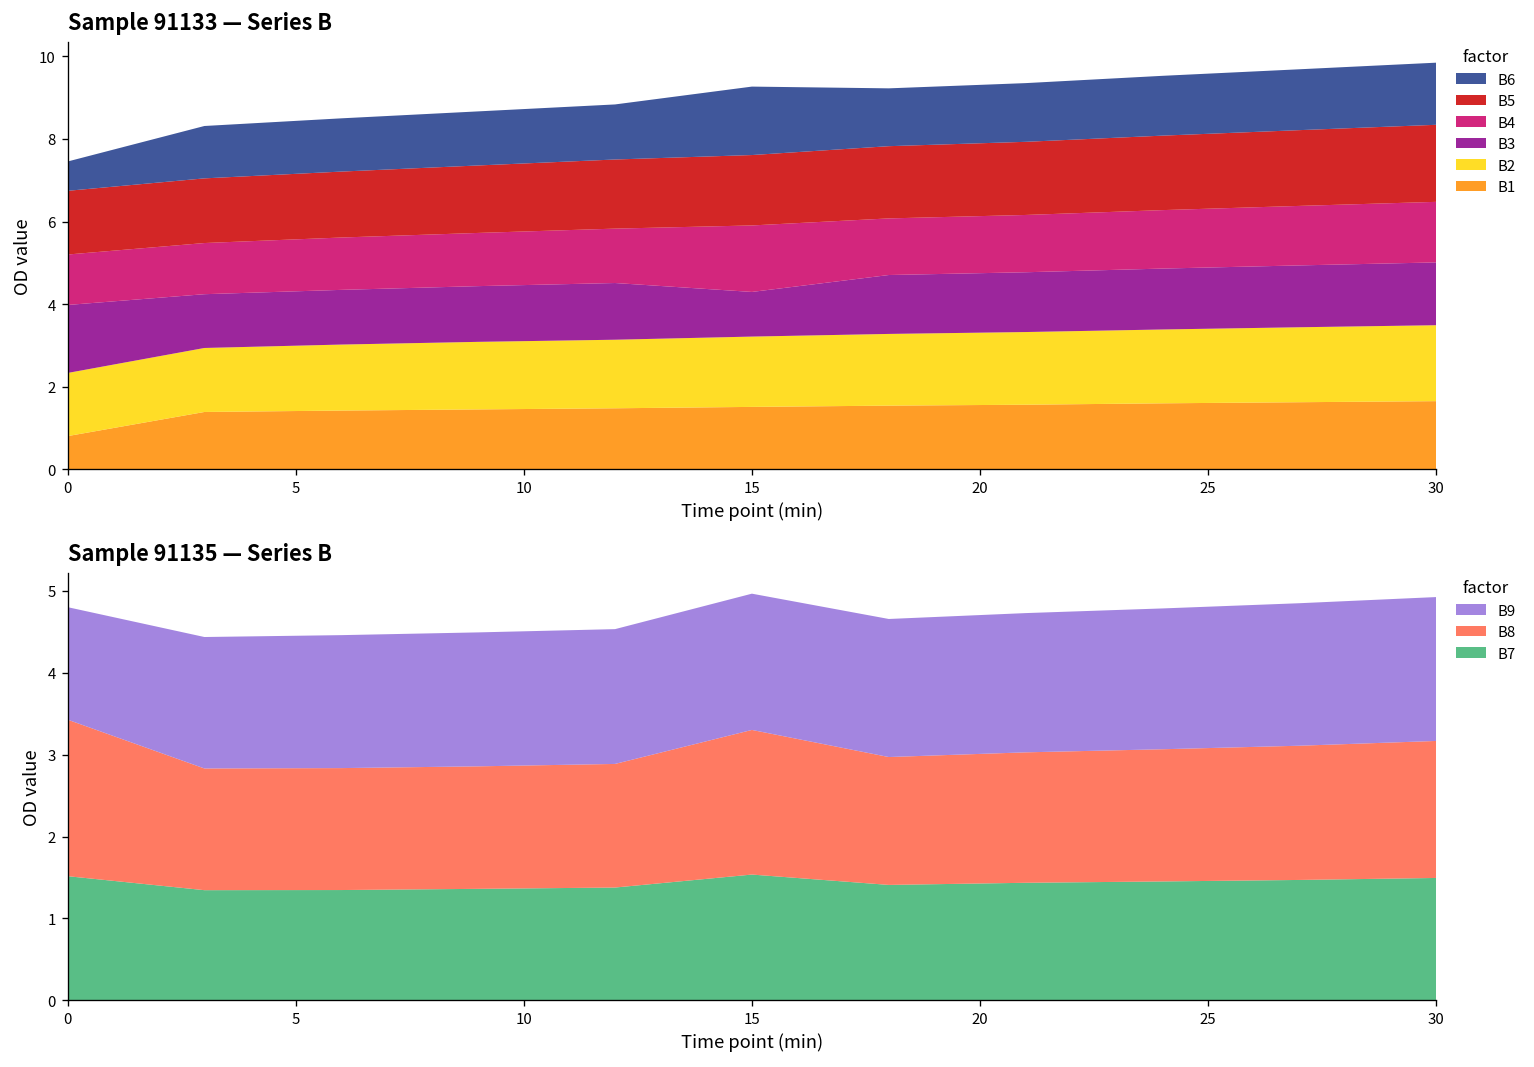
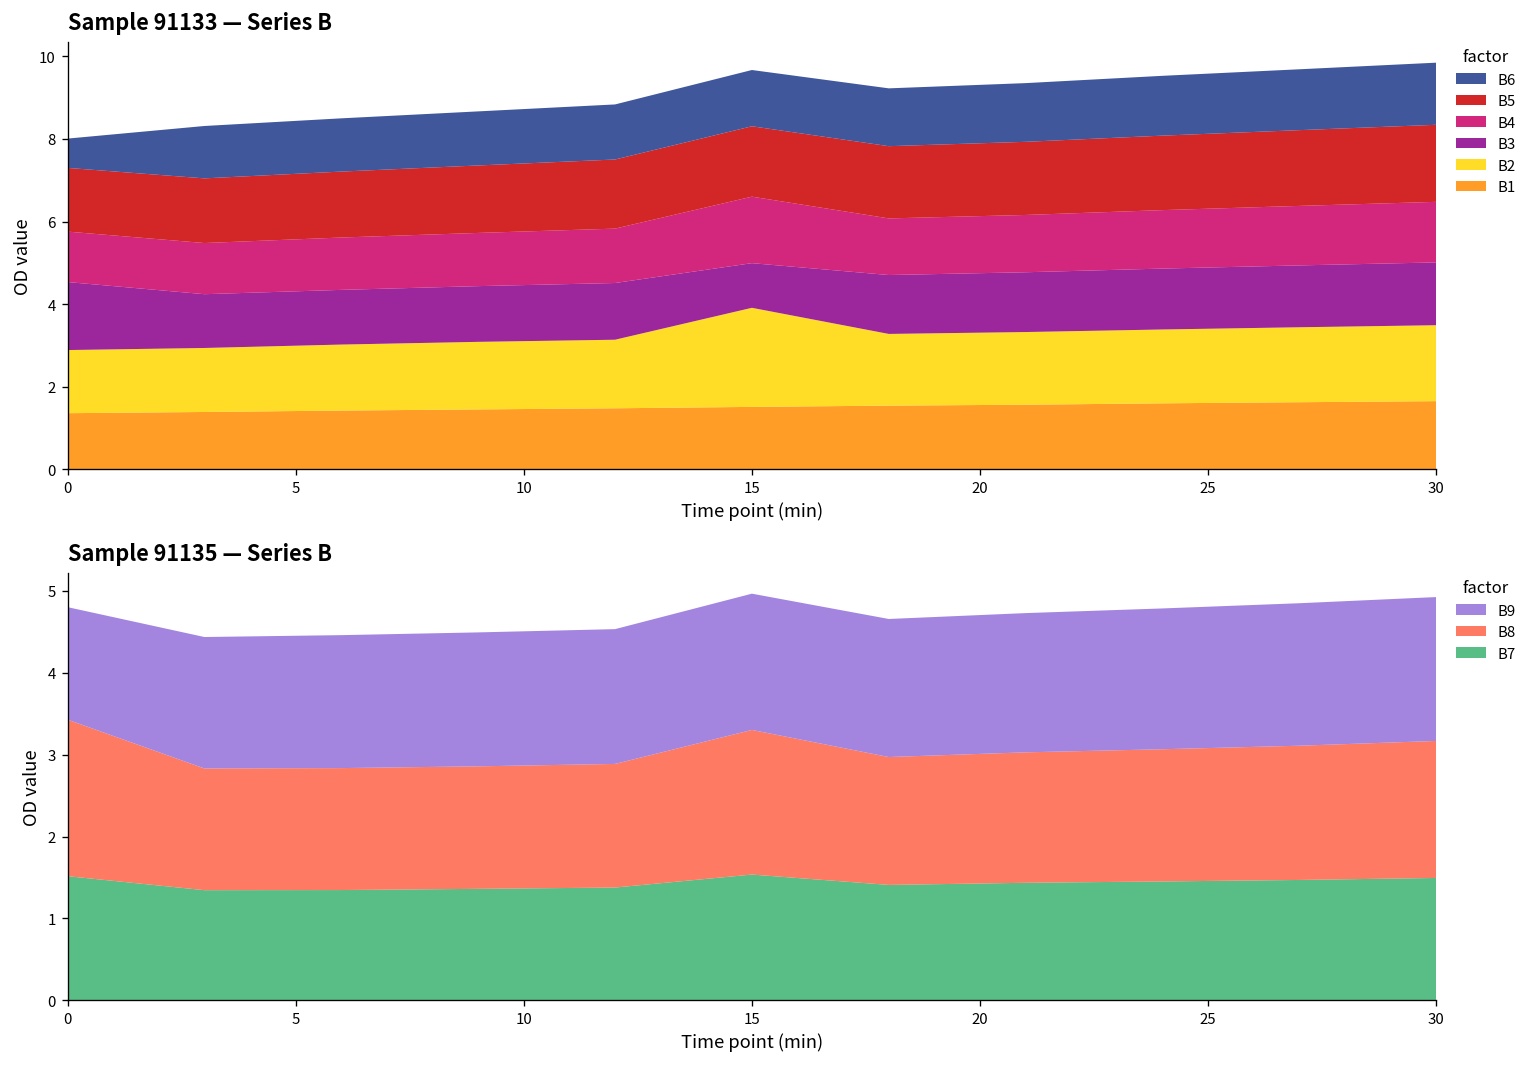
  {
    "Sample 91133 — Series B": {
      "B1": {
-       "0": 0.8,
+       "0": 1.4,
        "15": 1.5,
        "30": 1.7
      },
      "B2": {
        "0": 1.5,
-       "15": 1.7,
+       "15": 2.4,
        "30": 1.8
      },
      "B3": {
        "0": 1.6,
        "15": 1.1,
        "30": 1.5
      },
      "B4": {
        "0": 1.2,
        "15": 1.6,
        "30": 1.5
      },
      "B5": {
        "0": 1.5,
        "15": 1.7,
        "30": 1.9
      },
      "B6": {
        "0": 0.7,
-       "15": 1.7,
+       "15": 1.4,
        "30": 1.5
      }
    },
    "Sample 91135 — Series B": {
      "B7": {
        "0": 1.5,
        "15": 1.5,
        "30": 1.5
      },
      "B8": {
        "0": 1.9,
        "15": 1.8,
        "30": 1.7
      },
      "B9": {
        "0": 1.4,
        "15": 1.7,
        "30": 1.8
      }
    }
  }
